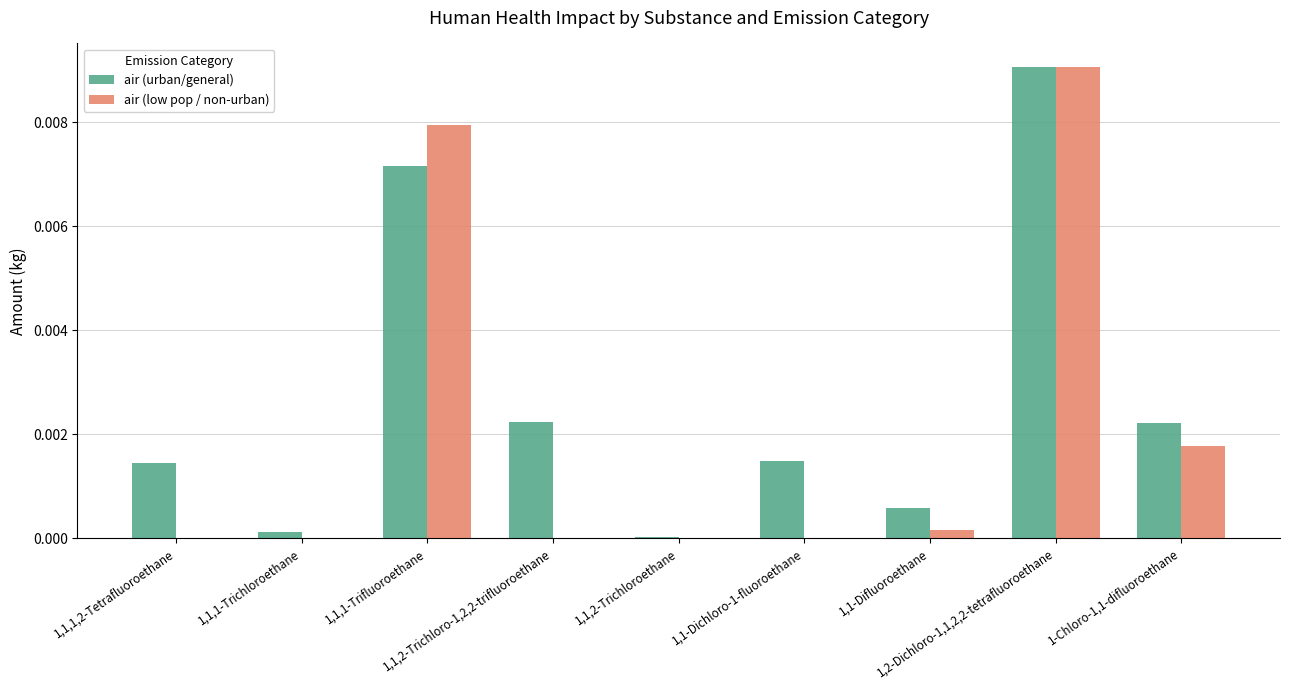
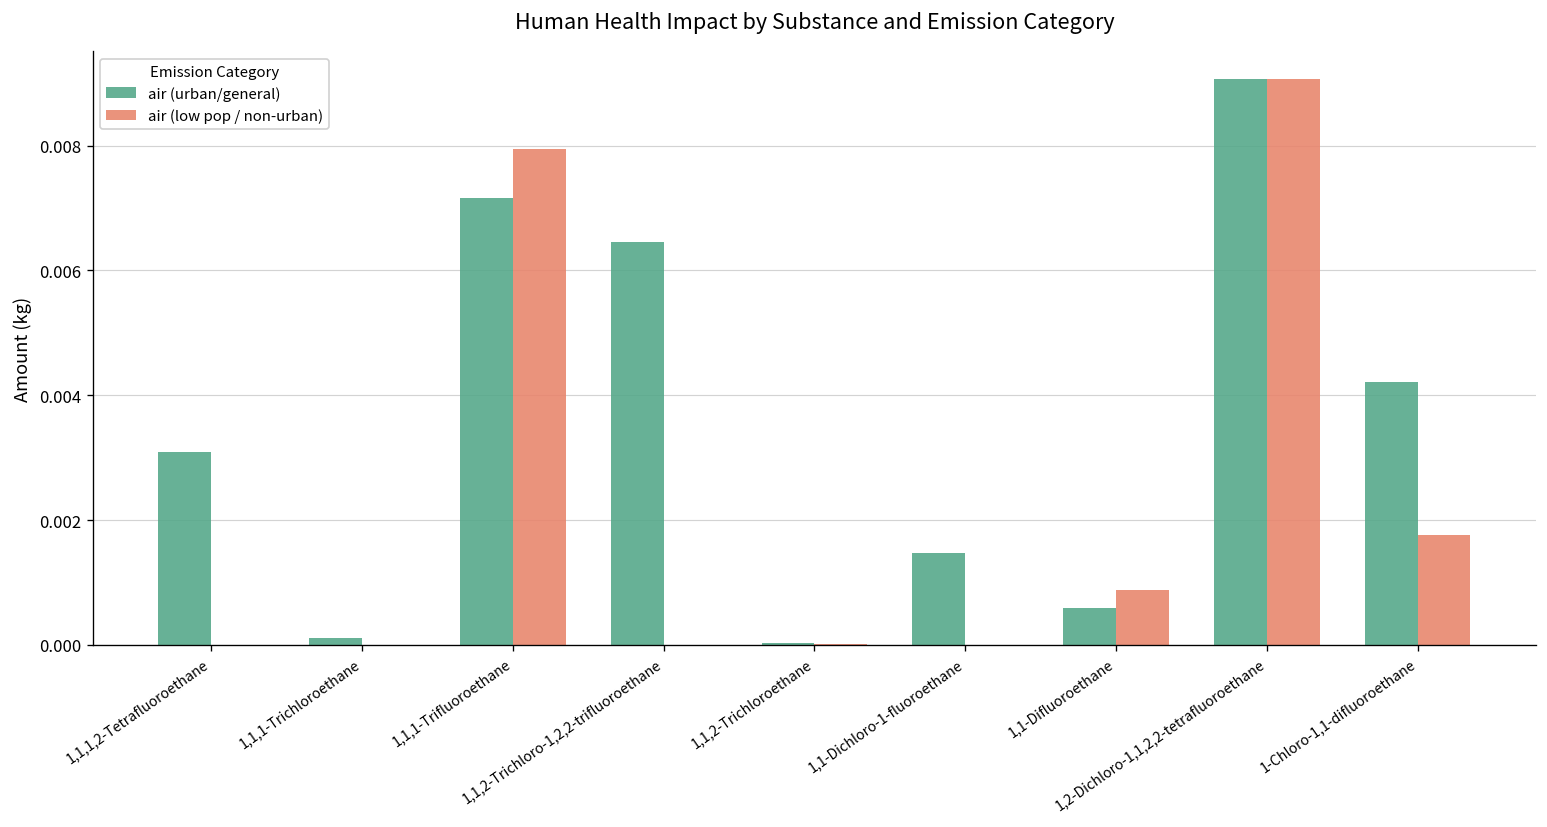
  {
    "air (urban/general)": {
-     "1,1,1,2-Tetrafluoroethane": 0.0014,
+     "1,1,1,2-Tetrafluoroethane": 0.0031,
      "1,1,1-Trichloroethane": 0.0001,
      "1,1,1-Trifluoroethane": 0.0072,
-     "1,1,2-Trichloro-1,2,2-trifluoroethane": 0.0022,
+     "1,1,2-Trichloro-1,2,2-trifluoroethane": 0.0065,
      "1,1-Dichloro-1-fluoroethane": 0.0015,
      "1,1-Difluoroethane": 0.0006,
      "1,2-Dichloro-1,1,2,2-tetrafluoroethane": 0.0091,
-     "1-Chloro-1,1-difluoroethane": 0.0022
+     "1-Chloro-1,1-difluoroethane": 0.0042
    },
    "air (low pop / non-urban)": {
      "1,1,1-Trifluoroethane": 0.0080,
-     "1,1-Difluoroethane": 0.0002,
+     "1,1-Difluoroethane": 0.0009,
      "1,2-Dichloro-1,1,2,2-tetrafluoroethane": 0.0091,
      "1-Chloro-1,1-difluoroethane": 0.0018
    }
  }
